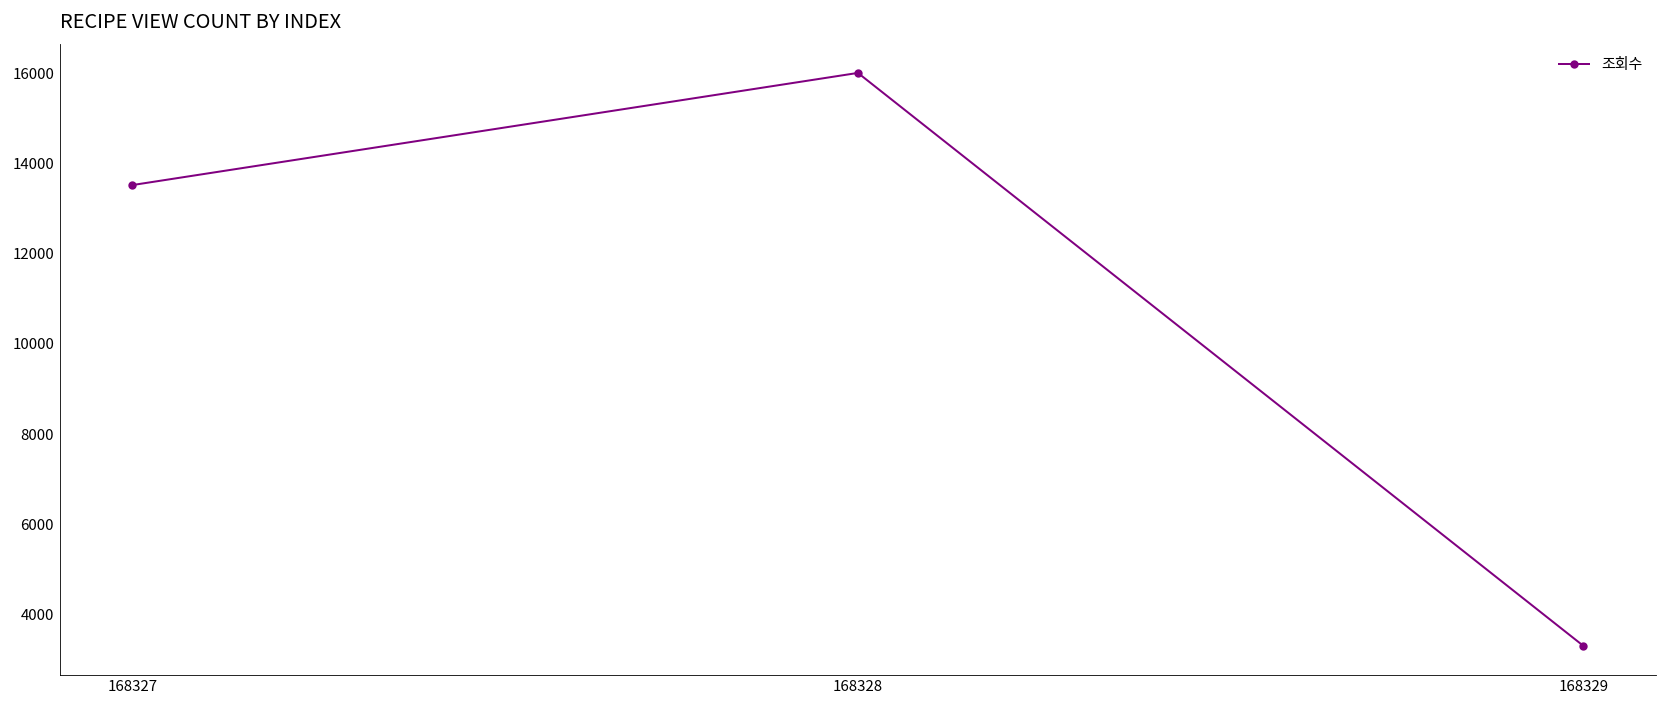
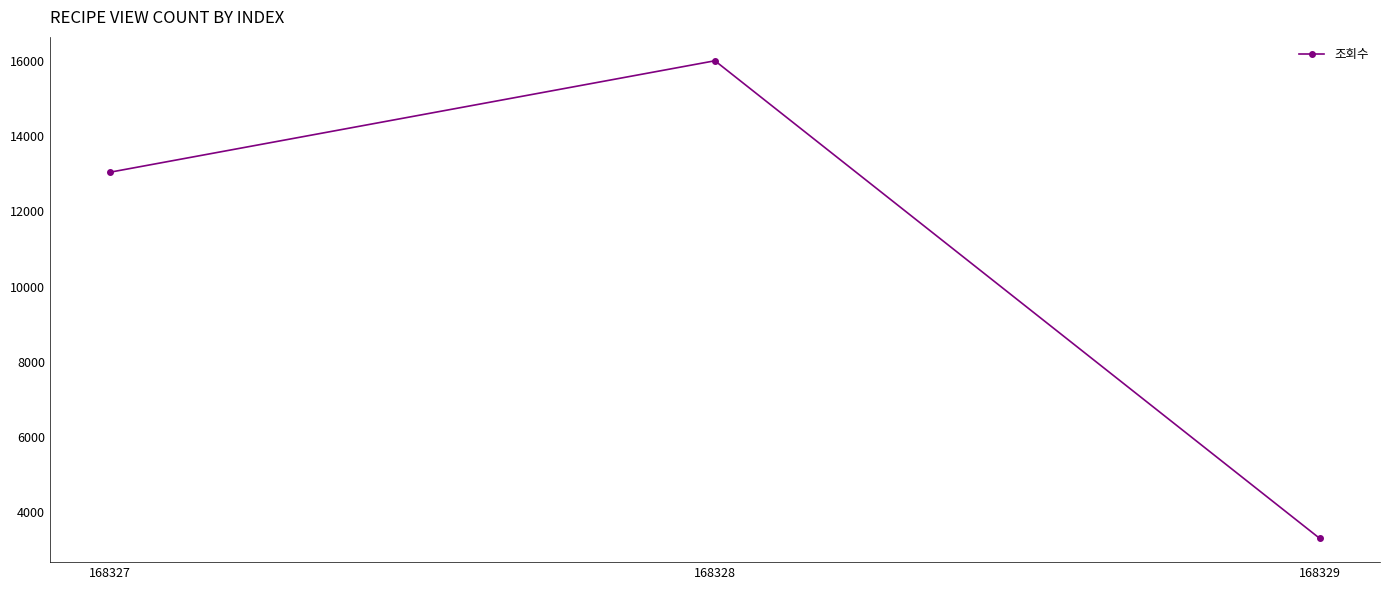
  {
-   "168327": 13500,
+   "168327": 13000,
    "168328": 16000,
    "168329": 3300
  }
